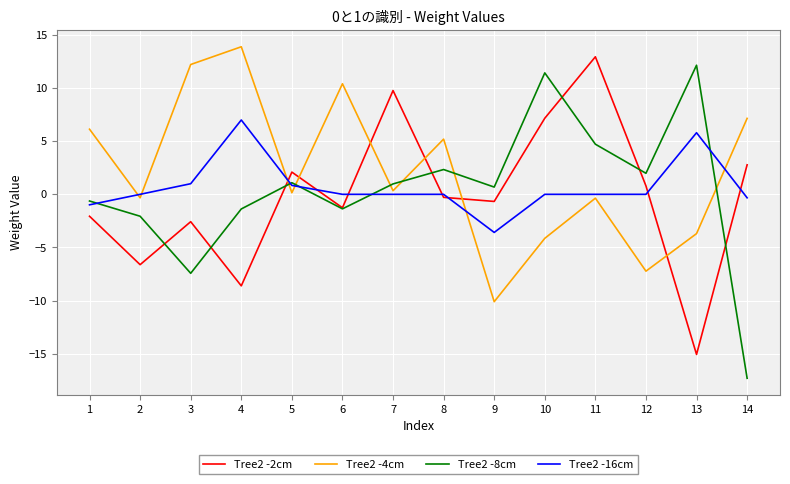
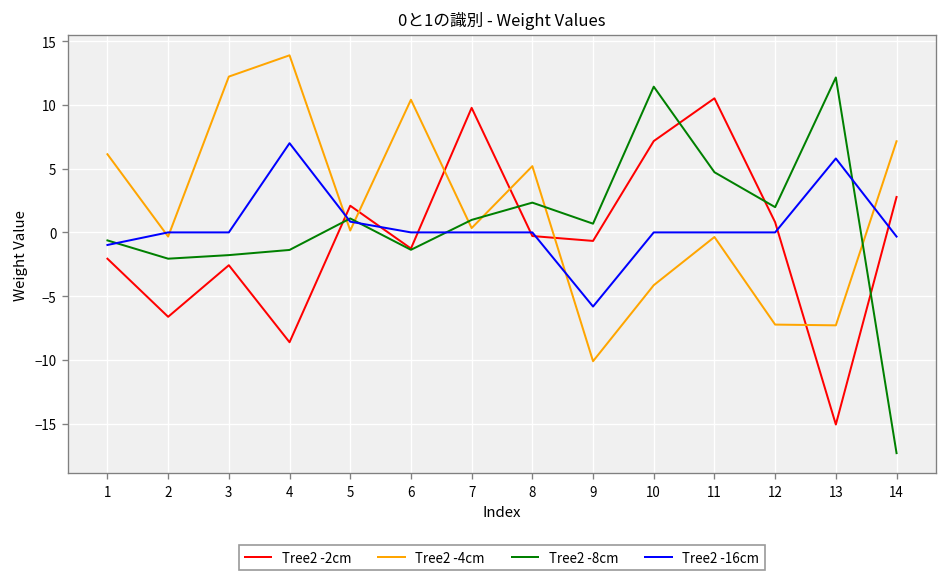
  {
    "Tree2 -2cm": {
      "1": -2.1,
      "2": -6.6,
      "3": -2.6,
      "4": -8.6,
      "5": 2.1,
      "7": 9.8,
      "8": -0.3,
      "9": -0.7,
      "10": 7.2,
-     "11": 13.0,
+     "11": 10.5,
      "12": 0.8,
      "13": -15.1,
      "14": 2.8
    },
    "Tree2 -4cm": {
      "1": 6.1,
      "2": -0.3,
      "3": 12.2,
      "4": 13.9,
      "5": 0.1,
      "6": 10.4,
      "7": 0.3,
      "8": 5.2,
      "9": -10.1,
      "10": -4.1,
      "11": -0.4,
      "12": -7.2,
-     "13": -3.7,
+     "13": -7.3,
      "14": 7.2
    },
    "Tree2 -8cm": {
      "1": -0.6,
      "2": -2.1,
-     "3": -7.4,
+     "3": -1.8,
      "4": -1.4,
      "5": 1.1,
      "7": 1.0,
      "8": 2.3,
      "9": 0.7,
      "10": 11.4,
      "11": 4.7,
      "12": 2.0,
      "13": 12.2,
      "14": -17.3
    },
    "Tree2 -16cm": {
      "1": -1.0,
      "2": 0.0,
-     "3": 1,
+     "3": 0,
      "4": 7.0,
      "5": 0.8,
      "6": 0.0,
      "7": 0.0,
      "8": 0.0,
-     "9": -3.6,
+     "9": -5.8,
      "10": 0.0,
      "11": 0.0,
      "12": 0.0,
      "13": 5.8,
      "14": -0.3
    }
  }
